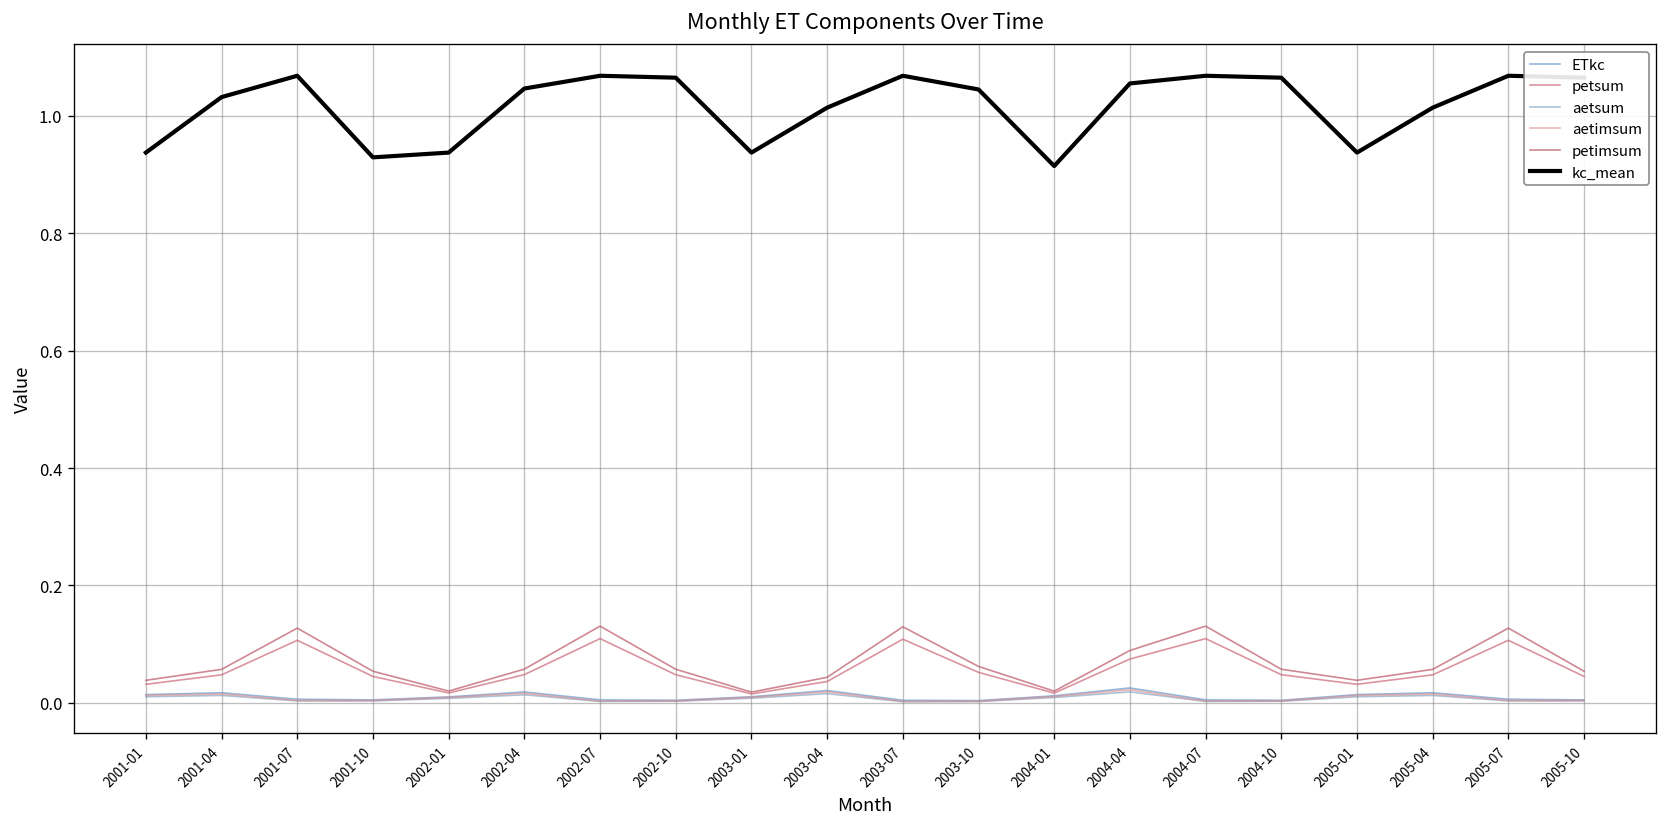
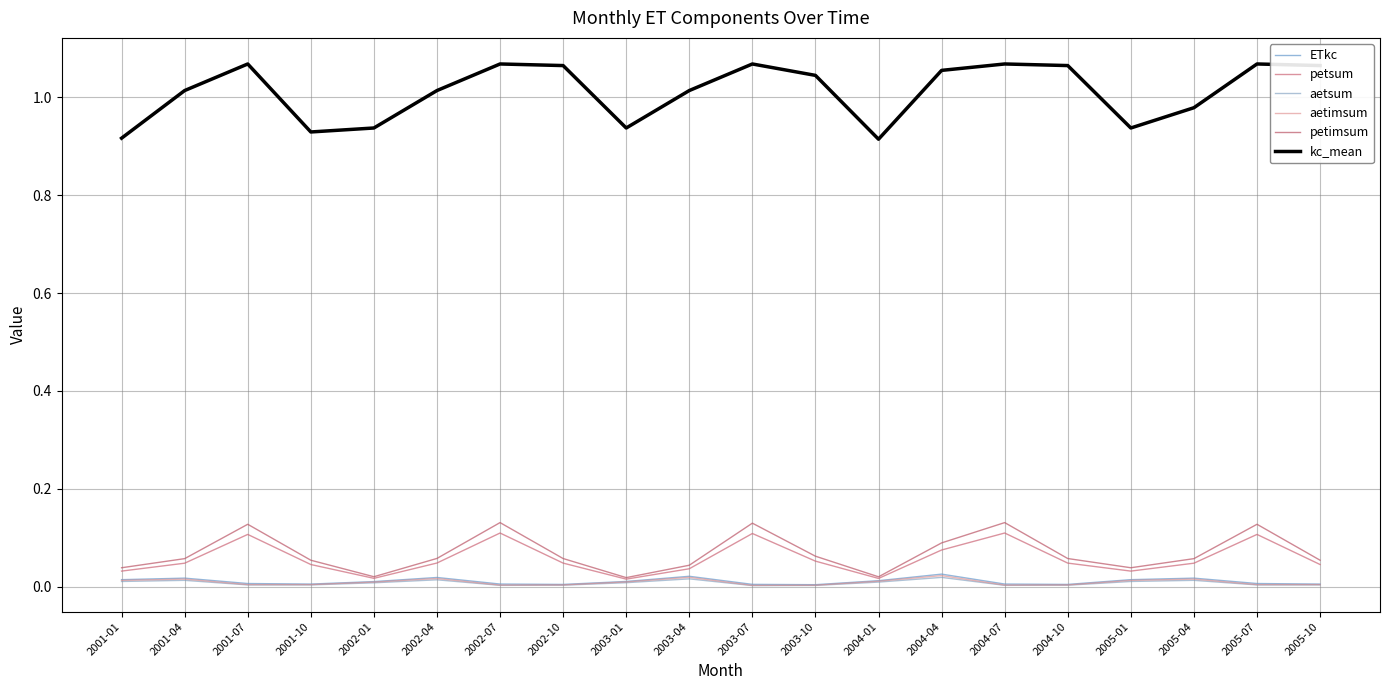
  {
    "kc_mean": {
-     "2001-01": 0.94,
-     "2001-04": 1.03,
+     "2001-01": 0.92,
+     "2001-04": 1.01,
      "2001-07": 1.07,
      "2001-10": 0.93,
      "2002-01": 0.94,
-     "2002-04": 1.05,
+     "2002-04": 1.01,
      "2002-07": 1.07,
      "2002-10": 1.07,
      "2003-01": 0.94,
      "2003-04": 1.01,
      "2003-07": 1.07,
      "2003-10": 1.05,
      "2004-01": 0.91,
      "2004-04": 1.06,
      "2004-07": 1.07,
      "2004-10": 1.07,
      "2005-01": 0.94,
-     "2005-04": 1.01,
+     "2005-04": 0.98,
      "2005-07": 1.07
    }
  }
